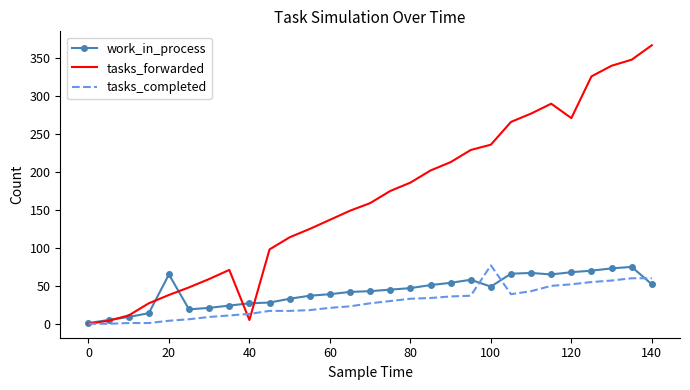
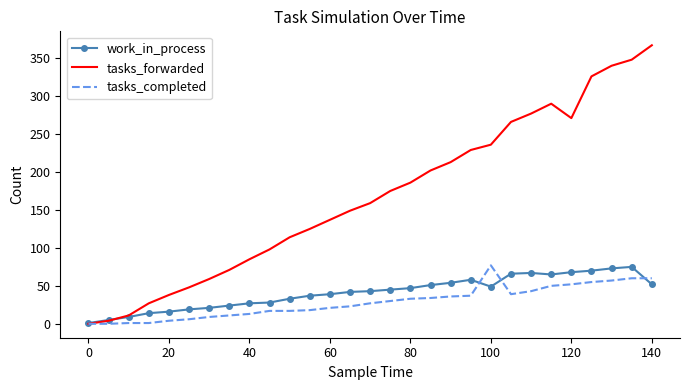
  {
    "work_in_process": {
-     "20": 70,
+     "20": 20,
      "40": 30,
      "60": 40,
      "80": 50,
      "100": 50,
      "120": 70,
      "140": 50
    },
    "tasks_forwarded": {
      "20": 40,
-     "40": 10,
+     "40": 90,
      "60": 140,
      "80": 190,
      "100": 240,
      "120": 270,
      "140": 370
    },
    "tasks_completed": {
      "20": 0,
      "40": 10,
      "60": 20,
      "80": 30,
      "100": 80,
      "120": 50,
      "140": 60
    }
  }
